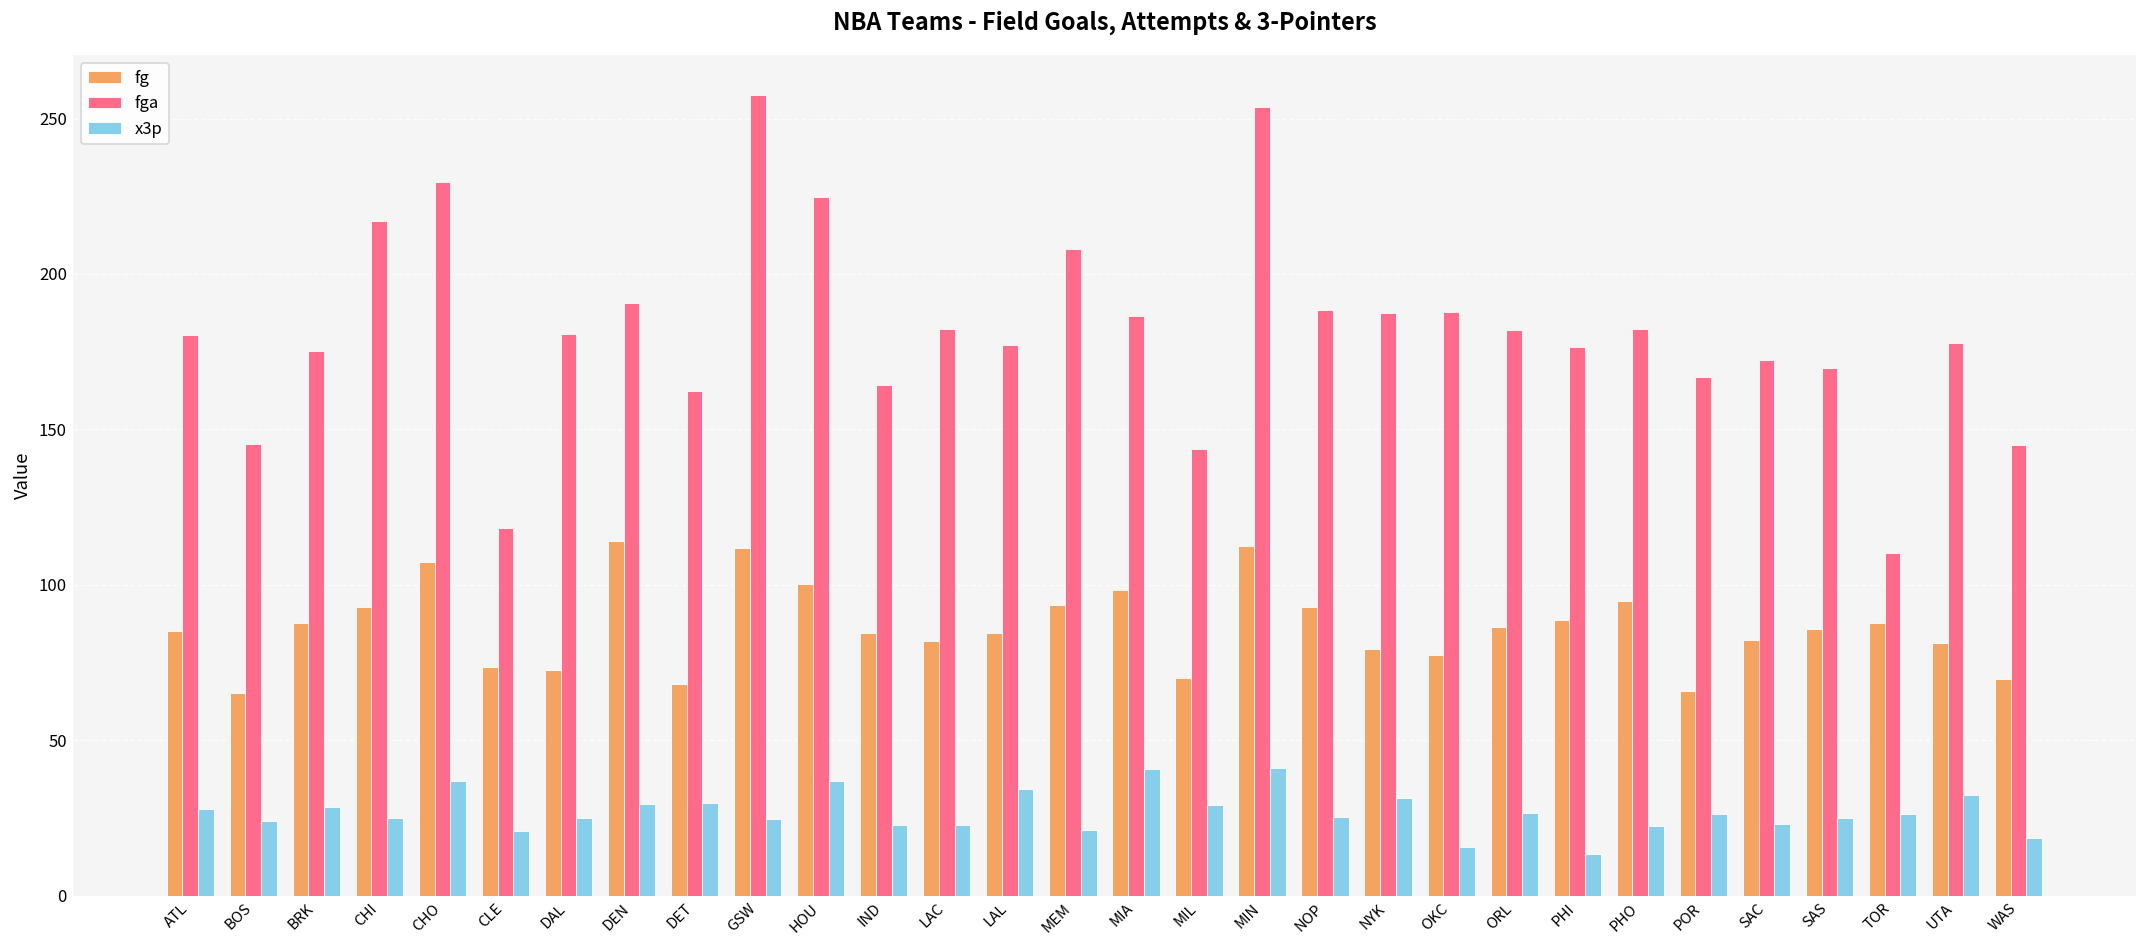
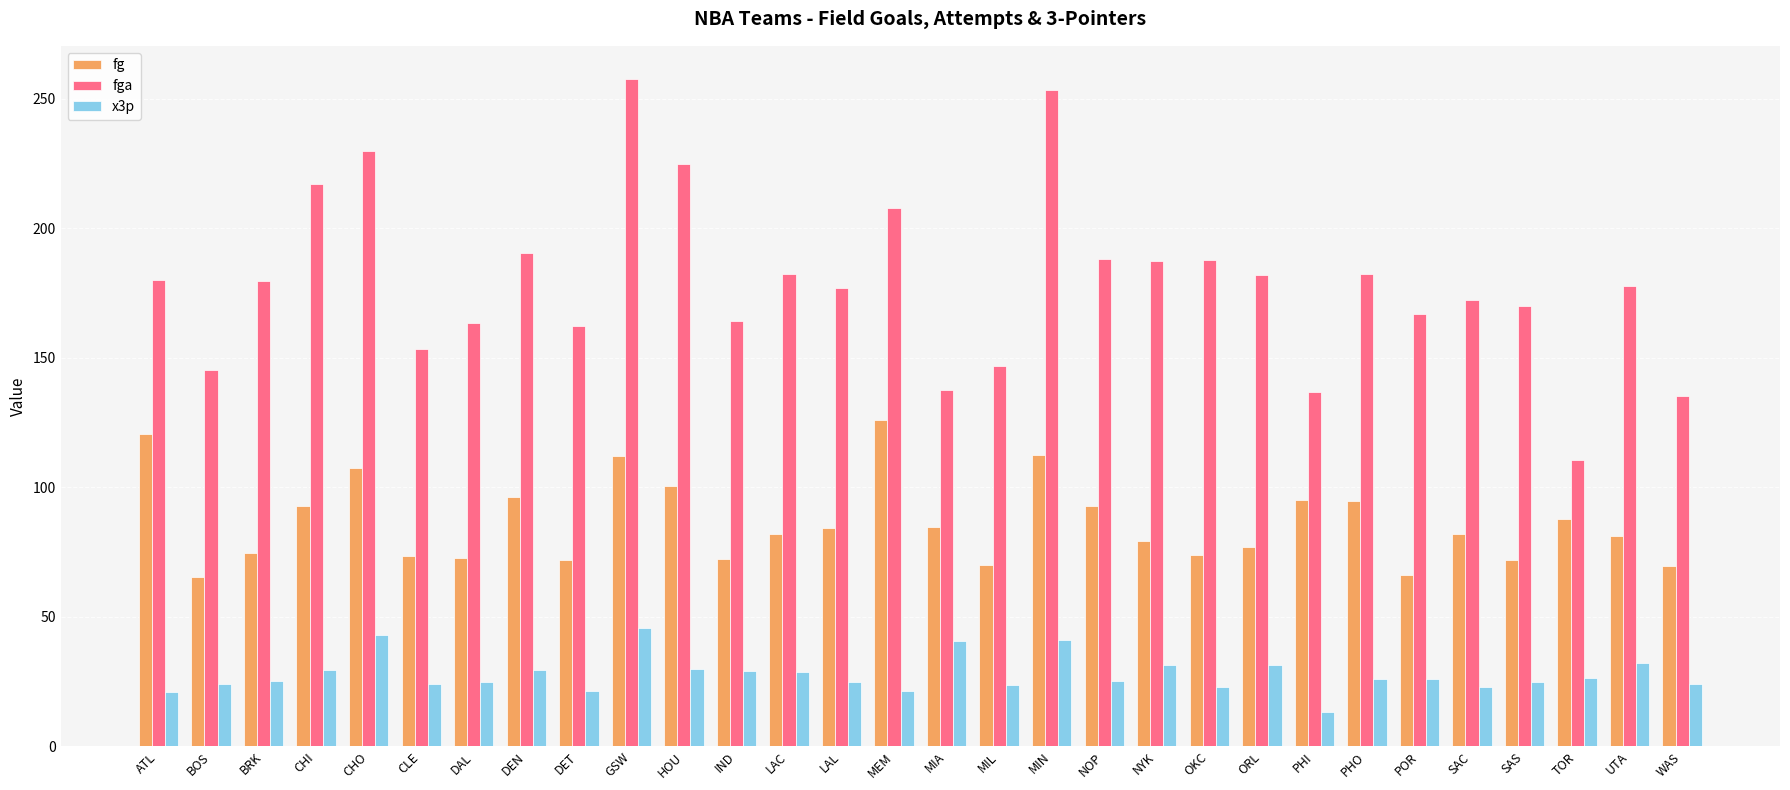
  {
    "fg": {
-     "ATL": 85,
+     "ATL": 121,
      "BOS": 65,
-     "BRK": 88,
+     "BRK": 75,
      "CHI": 93,
      "CHO": 107,
      "CLE": 74,
      "DAL": 73,
-     "DEN": 114,
-     "DET": 68,
+     "DEN": 96,
+     "DET": 72,
      "GSW": 112,
      "HOU": 100,
-     "IND": 85,
+     "IND": 72,
      "LAC": 82,
      "LAL": 85,
-     "MEM": 94,
-     "MIA": 98,
+     "MEM": 126,
+     "MIA": 85,
      "MIL": 70,
      "MIN": 112,
      "NOP": 93,
      "NYK": 79,
-     "OKC": 78,
-     "ORL": 86,
-     "PHI": 89,
+     "OKC": 74,
+     "ORL": 77,
+     "PHI": 95,
      "PHO": 95,
      "POR": 66,
      "SAC": 82,
-     "SAS": 86,
+     "SAS": 72,
      "TOR": 88,
      "UTA": 81,
      "WAS": 70
    },
    "fga": {
      "ATL": 180,
      "BOS": 145,
-     "BRK": 175,
+     "BRK": 180,
      "CHI": 217,
      "CHO": 230,
-     "CLE": 118,
-     "DAL": 181,
+     "CLE": 154,
+     "DAL": 164,
      "DEN": 191,
      "DET": 162,
      "GSW": 258,
      "HOU": 225,
      "IND": 164,
      "LAC": 182,
      "LAL": 177,
      "MEM": 208,
-     "MIA": 186,
-     "MIL": 144,
+     "MIA": 138,
+     "MIL": 147,
      "MIN": 254,
      "NOP": 188,
      "NYK": 187,
      "OKC": 188,
      "ORL": 182,
-     "PHI": 177,
+     "PHI": 137,
      "PHO": 182,
      "POR": 167,
      "SAC": 172,
      "SAS": 170,
      "TOR": 110,
      "UTA": 178,
-     "WAS": 145
+     "WAS": 135
    },
    "x3p": {
-     "ATL": 28,
+     "ATL": 21,
      "BOS": 24,
-     "BRK": 29,
-     "CHI": 25,
-     "CHO": 37,
-     "CLE": 21,
+     "BRK": 25,
+     "CHI": 29,
+     "CHO": 43,
+     "CLE": 24,
      "DAL": 25,
      "DEN": 30,
-     "DET": 30,
-     "GSW": 25,
-     "HOU": 37,
-     "IND": 23,
-     "LAC": 23,
-     "LAL": 34,
+     "DET": 21,
+     "GSW": 46,
+     "HOU": 30,
+     "IND": 29,
+     "LAC": 29,
+     "LAL": 25,
      "MEM": 21,
      "MIA": 41,
-     "MIL": 29,
+     "MIL": 24,
      "MIN": 41,
      "NOP": 25,
      "NYK": 31,
-     "OKC": 16,
-     "ORL": 27,
+     "OKC": 23,
+     "ORL": 31,
      "PHI": 13,
-     "PHO": 23,
+     "PHO": 26,
      "POR": 26,
      "SAC": 23,
      "SAS": 25,
      "TOR": 26,
      "UTA": 32,
-     "WAS": 18
+     "WAS": 24
    }
  }
